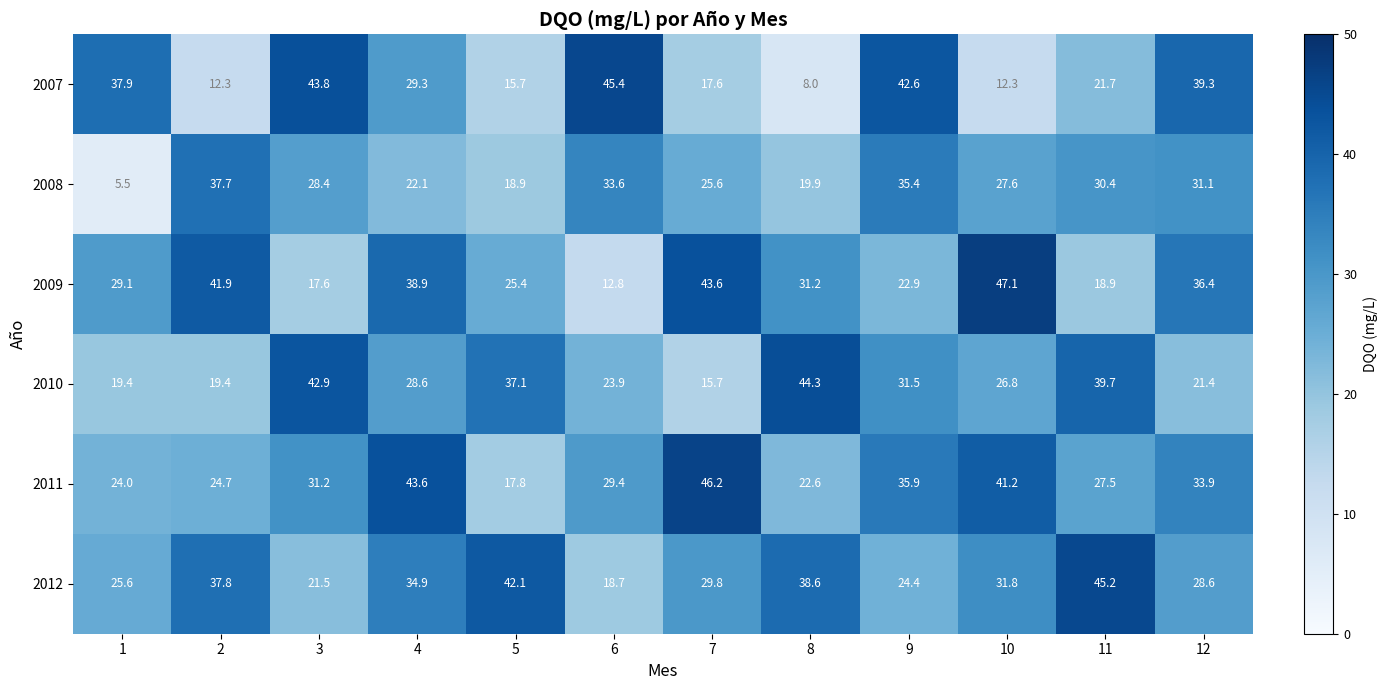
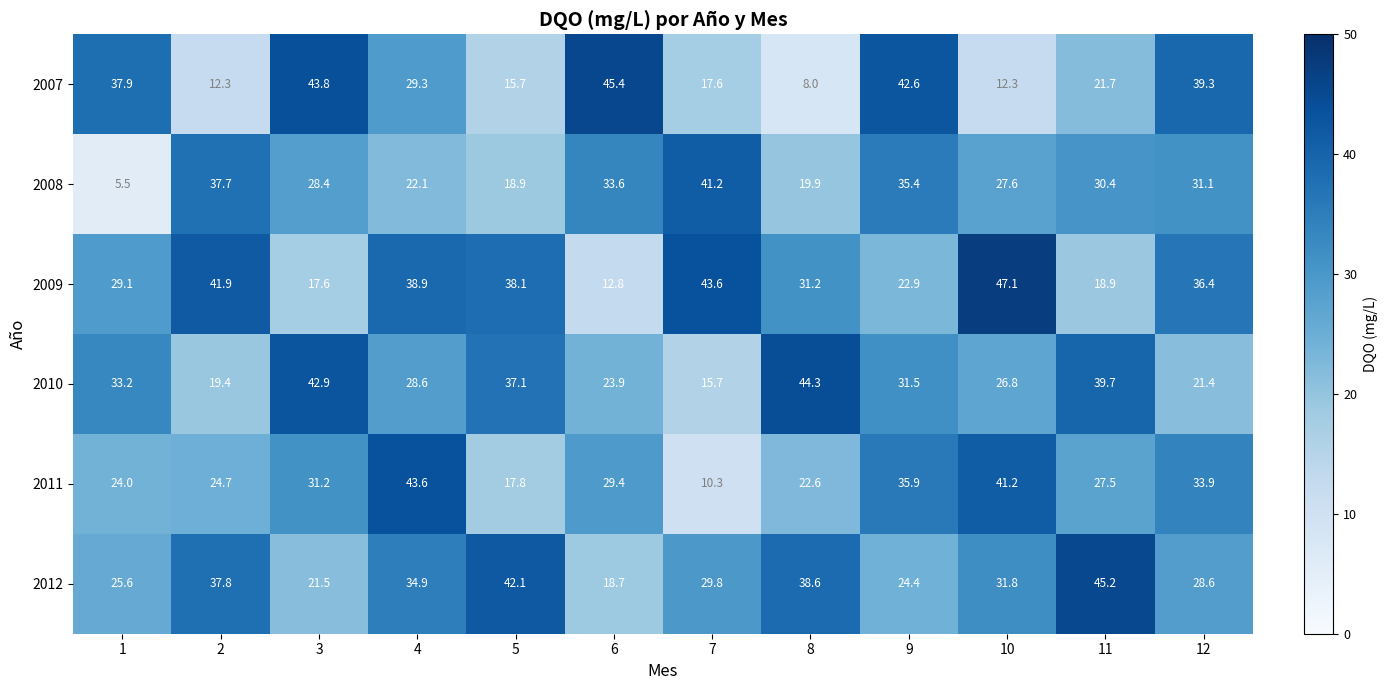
  {
    "2007": {
      "1": 37.9,
      "2": 12.3,
      "3": 43.8,
      "4": 29.3,
      "5": 15.7,
      "6": 45.4,
      "7": 17.6,
      "8": 8.0,
      "9": 42.6,
      "10": 12.3,
      "11": 21.7,
      "12": 39.3
    },
    "2008": {
      "1": 5.5,
      "2": 37.7,
      "3": 28.4,
      "4": 22.1,
      "5": 18.9,
      "6": 33.6,
-     "7": 25.6,
+     "7": 41.2,
      "8": 19.9,
      "9": 35.4,
      "10": 27.6,
      "11": 30.4,
      "12": 31.1
    },
    "2009": {
      "1": 29.1,
      "2": 41.9,
      "3": 17.6,
      "4": 38.9,
-     "5": 25.4,
+     "5": 38.1,
      "6": 12.8,
      "7": 43.6,
      "8": 31.2,
      "9": 22.9,
      "10": 47.1,
      "11": 18.9,
      "12": 36.4
    },
    "2010": {
-     "1": 19.4,
+     "1": 33.2,
      "2": 19.4,
      "3": 42.9,
      "4": 28.6,
      "5": 37.1,
      "6": 23.9,
      "7": 15.7,
      "8": 44.3,
      "9": 31.5,
      "10": 26.8,
      "11": 39.7,
      "12": 21.4
    },
    "2011": {
      "1": 24.0,
      "2": 24.7,
      "3": 31.2,
      "4": 43.6,
      "5": 17.8,
      "6": 29.4,
-     "7": 46.2,
+     "7": 10.3,
      "8": 22.6,
      "9": 35.9,
      "10": 41.2,
      "11": 27.5,
      "12": 33.9
    },
    "2012": {
      "1": 25.6,
      "2": 37.8,
      "3": 21.5,
      "4": 34.9,
      "5": 42.1,
      "6": 18.7,
      "7": 29.8,
      "8": 38.6,
      "9": 24.4,
      "10": 31.8,
      "11": 45.2,
      "12": 28.6
    }
  }
